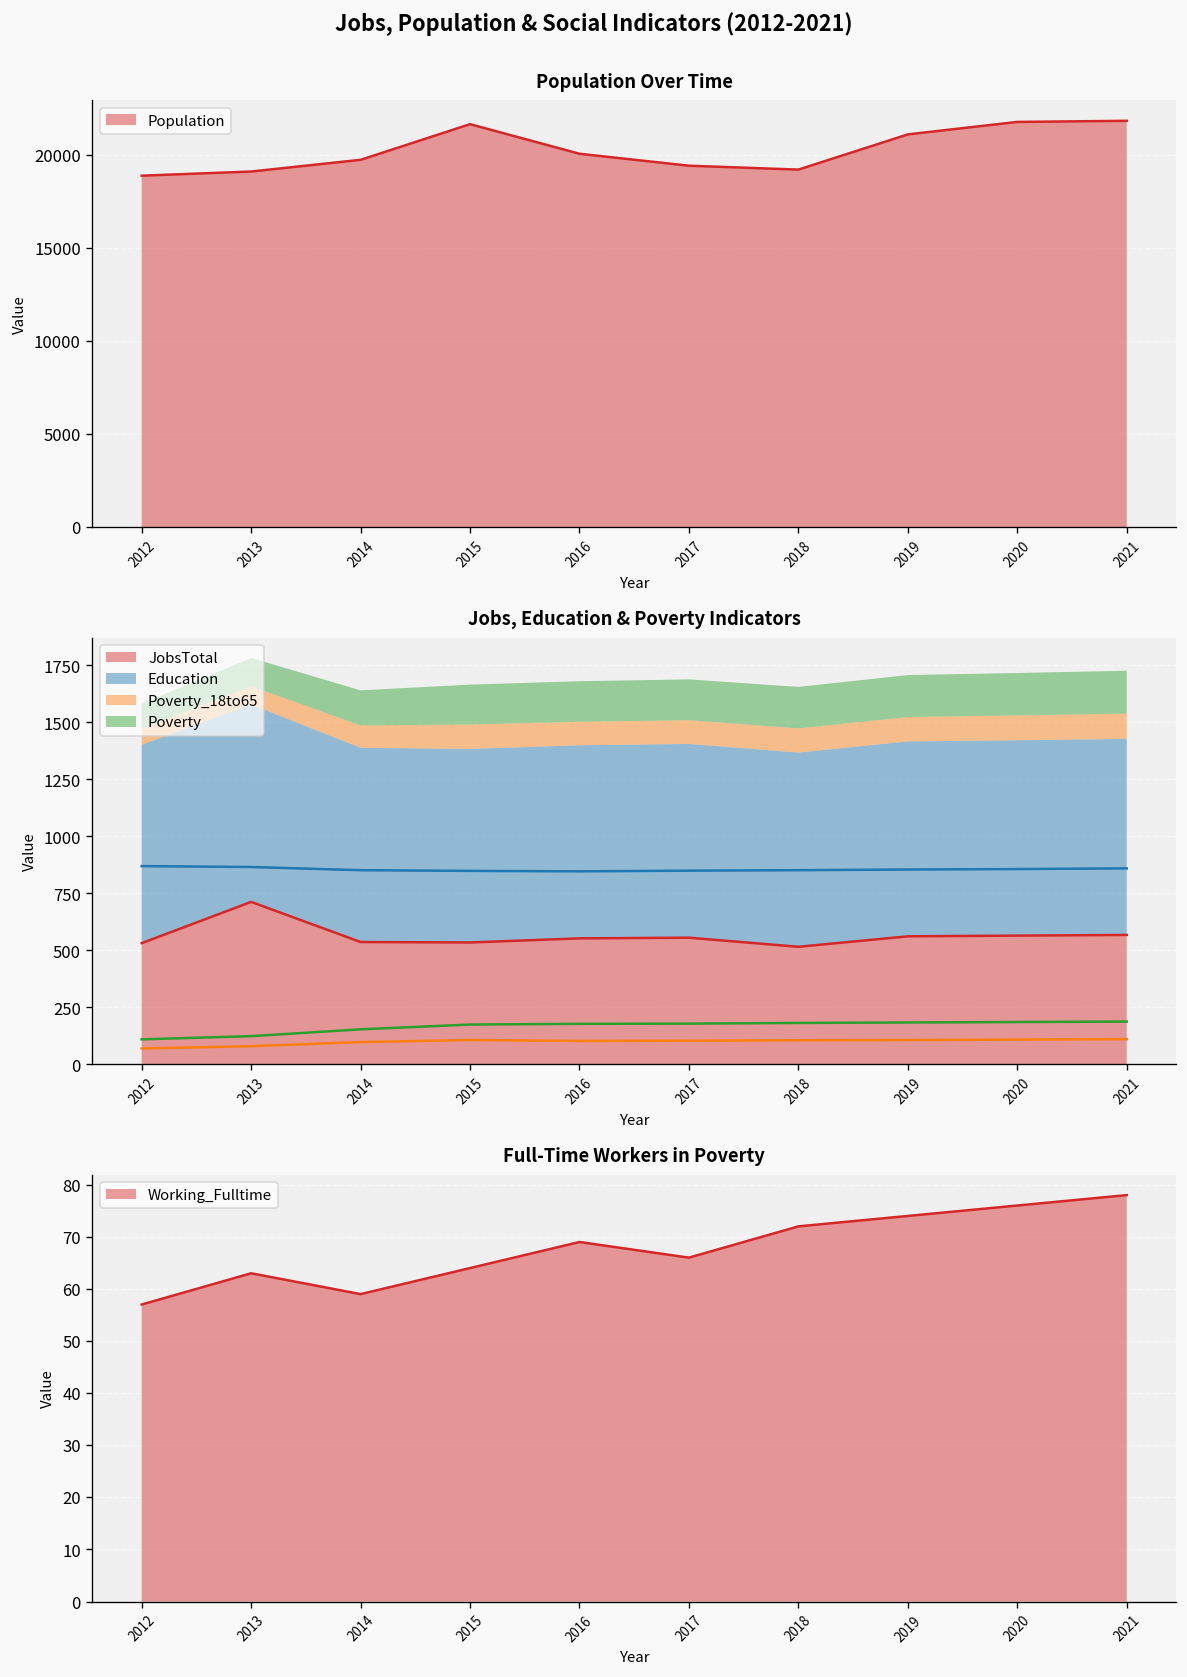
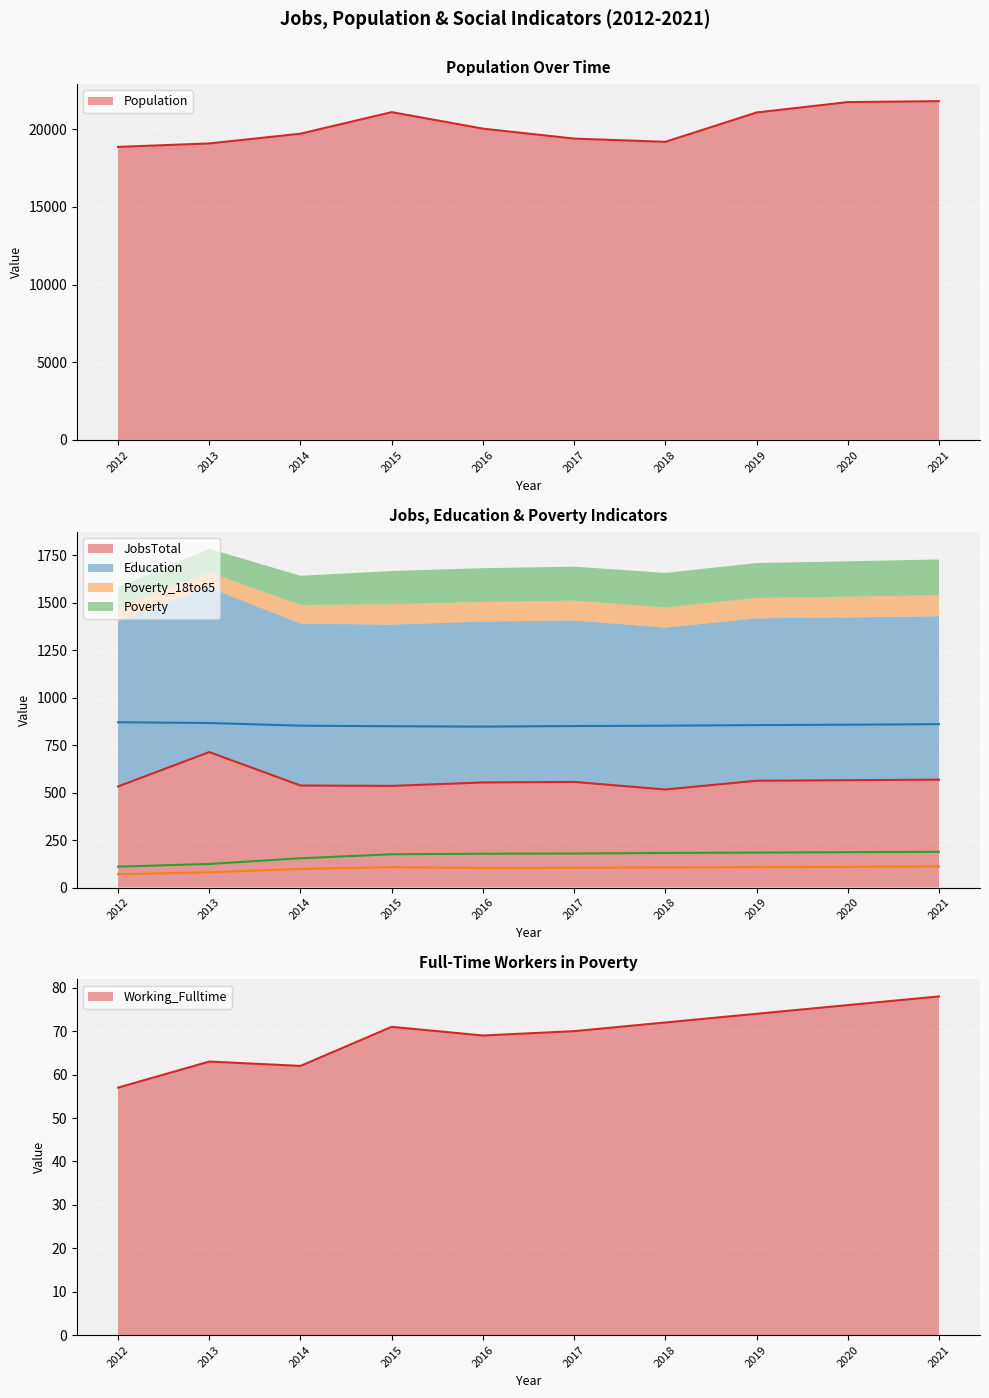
  {
    "Population Over Time": {
      "2012": 18900,
      "2013": 19100,
      "2014": 19700,
-     "2015": 21600,
+     "2015": 21100,
      "2016": 20000,
      "2017": 19400,
      "2018": 19200,
      "2019": 21100,
      "2020": 21800,
      "2021": 21800
    },
    "Jobs, Education & Poverty Indicators": {
      "JobsTotal": {
        "2012": 530,
        "2013": 710,
        "2014": 540,
        "2015": 540,
        "2016": 550,
        "2017": 560,
        "2018": 520,
        "2019": 560,
        "2020": 570,
        "2021": 570
      }
    },
    "Full-Time Workers in Poverty": {
      "2012": 57,
      "2013": 63,
-     "2014": 59,
-     "2015": 64,
+     "2014": 62,
+     "2015": 71,
      "2016": 69,
-     "2017": 66,
+     "2017": 70,
      "2018": 72,
      "2019": 74,
      "2020": 76,
      "2021": 78
    }
  }
